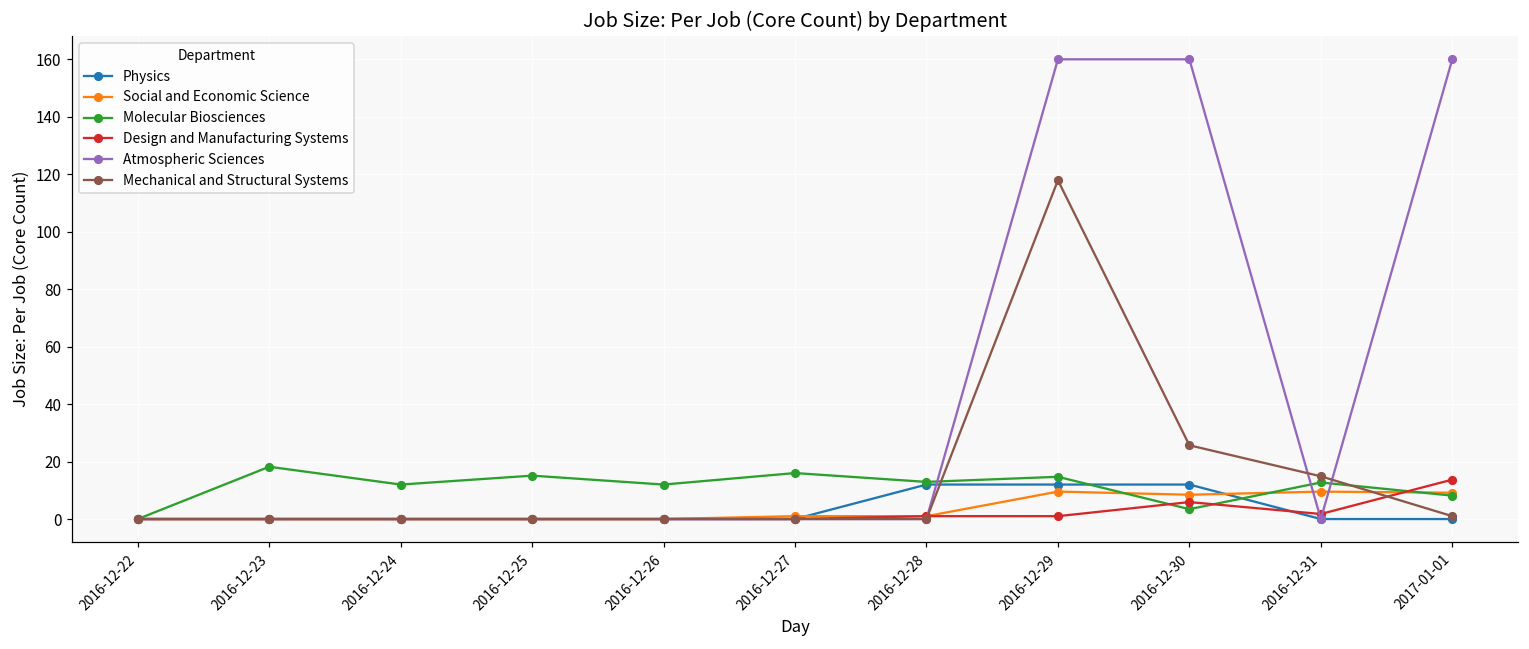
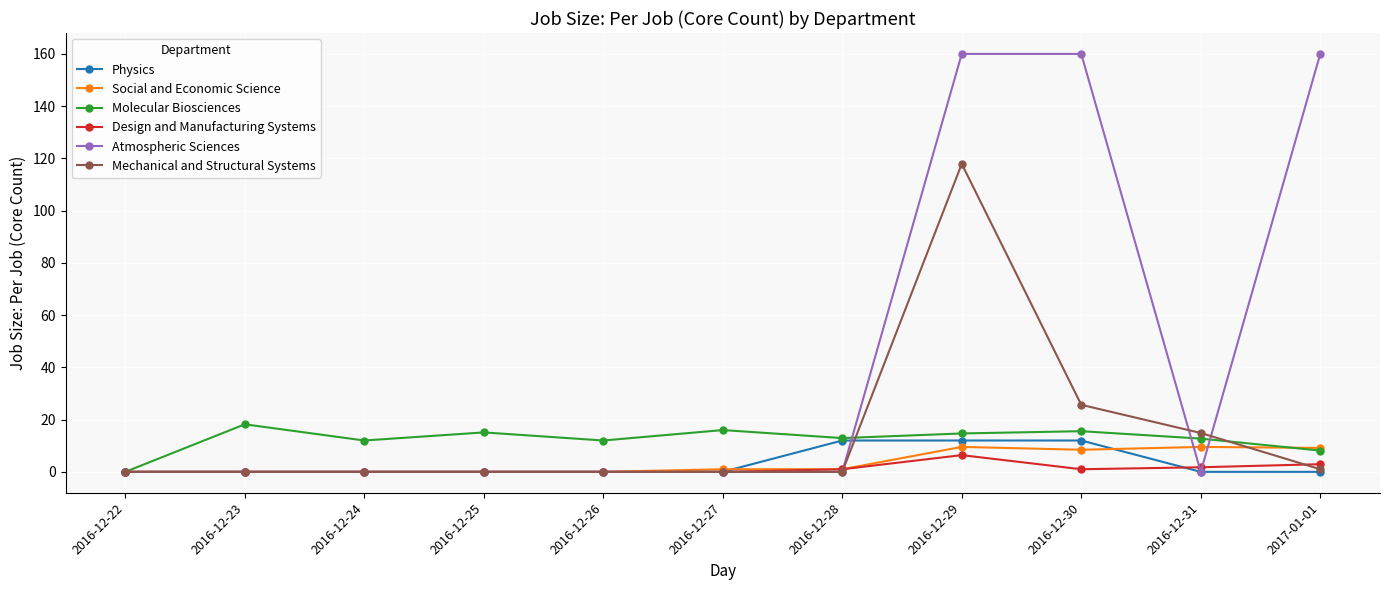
  {
    "Physics": {
      "2016-12-29": 12,
      "2016-12-30": 12,
      "2017-01-01": 0
    },
    "Social and Economic Science": {
      "2016-12-27": 1,
      "2016-12-29": 10,
      "2016-12-30": 8,
      "2016-12-31": 10,
      "2017-01-01": 9
    },
    "Molecular Biosciences": {
      "2016-12-23": 18,
      "2016-12-24": 12,
      "2016-12-25": 15,
      "2016-12-26": 12,
      "2016-12-27": 16,
      "2016-12-29": 15,
-     "2016-12-30": 3,
+     "2016-12-30": 16,
      "2016-12-31": 13,
      "2017-01-01": 8
    },
    "Design and Manufacturing Systems": {
-     "2016-12-29": 1,
-     "2016-12-30": 6,
+     "2016-12-29": 6,
+     "2016-12-30": 1,
      "2016-12-31": 2,
-     "2017-01-01": 14
+     "2017-01-01": 3
    },
    "Atmospheric Sciences": {
      "2016-12-29": 160,
      "2016-12-30": 160,
      "2017-01-01": 160
    },
    "Mechanical and Structural Systems": {
      "2016-12-29": 118,
      "2016-12-30": 26,
      "2016-12-31": 15,
      "2017-01-01": 1
    }
  }
